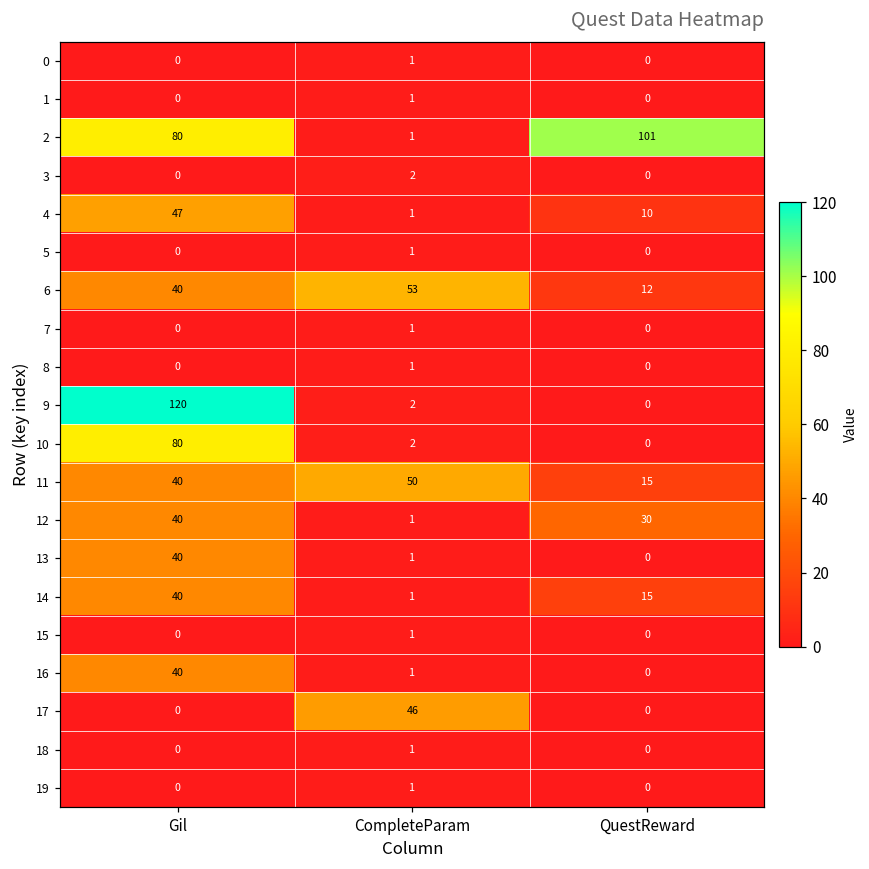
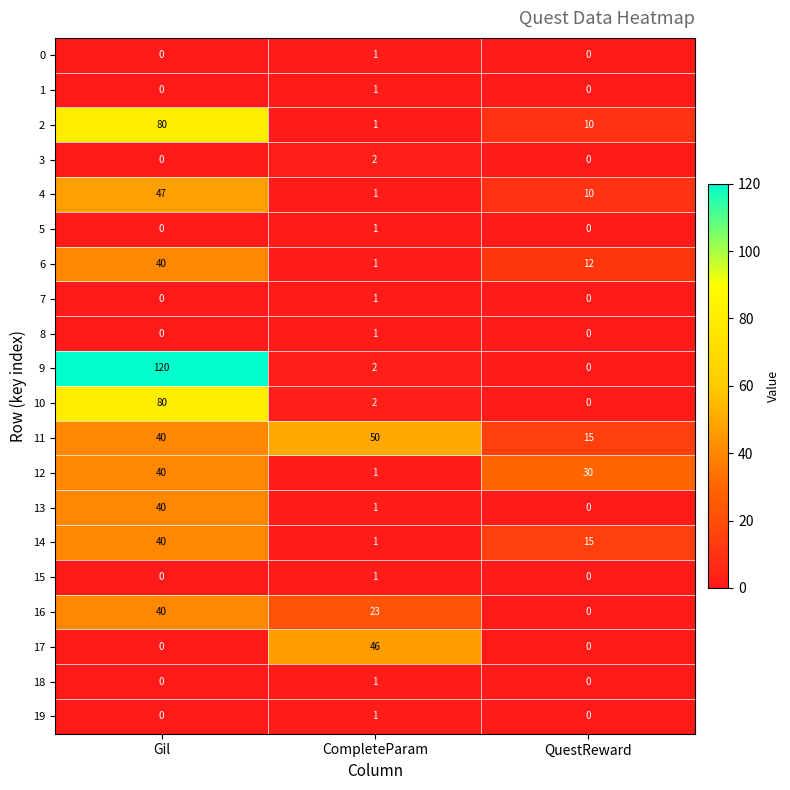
  {
    "0": {
      "Gil": 0,
      "CompleteParam": 1,
      "QuestReward": 0
    },
    "1": {
      "Gil": 0,
      "CompleteParam": 1,
      "QuestReward": 0
    },
    "2": {
      "Gil": 80,
      "CompleteParam": 1,
-     "QuestReward": 101
+     "QuestReward": 10
    },
    "3": {
      "Gil": 0,
      "CompleteParam": 2,
      "QuestReward": 0
    },
    "4": {
      "Gil": 47,
      "CompleteParam": 1,
      "QuestReward": 10
    },
    "5": {
      "Gil": 0,
      "CompleteParam": 1,
      "QuestReward": 0
    },
    "6": {
      "Gil": 40,
-     "CompleteParam": 53,
+     "CompleteParam": 1,
      "QuestReward": 12
    },
    "7": {
      "Gil": 0,
      "CompleteParam": 1,
      "QuestReward": 0
    },
    "8": {
      "Gil": 0,
      "CompleteParam": 1,
      "QuestReward": 0
    },
    "9": {
      "Gil": 120,
      "CompleteParam": 2,
      "QuestReward": 0
    },
    "10": {
      "Gil": 80,
      "CompleteParam": 2,
      "QuestReward": 0
    },
    "11": {
      "Gil": 40,
      "CompleteParam": 50,
      "QuestReward": 15
    },
    "12": {
      "Gil": 40,
      "CompleteParam": 1,
      "QuestReward": 30
    },
    "13": {
      "Gil": 40,
      "CompleteParam": 1,
      "QuestReward": 0
    },
    "14": {
      "Gil": 40,
      "CompleteParam": 1,
      "QuestReward": 15
    },
    "15": {
      "Gil": 0,
      "CompleteParam": 1,
      "QuestReward": 0
    },
    "16": {
      "Gil": 40,
-     "CompleteParam": 1,
+     "CompleteParam": 23,
      "QuestReward": 0
    },
    "17": {
      "Gil": 0,
      "CompleteParam": 46,
      "QuestReward": 0
    },
    "18": {
      "Gil": 0,
      "CompleteParam": 1,
      "QuestReward": 0
    },
    "19": {
      "Gil": 0,
      "CompleteParam": 1,
      "QuestReward": 0
    }
  }
